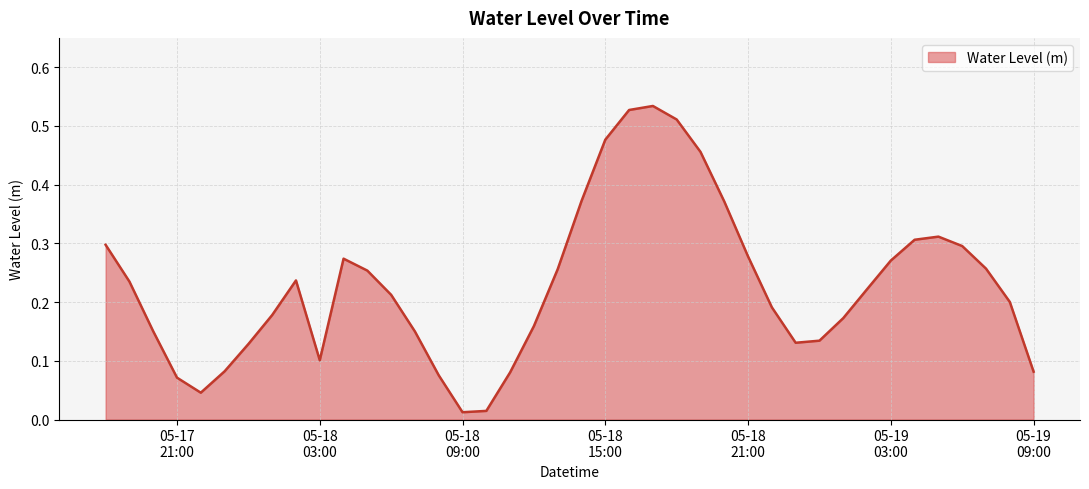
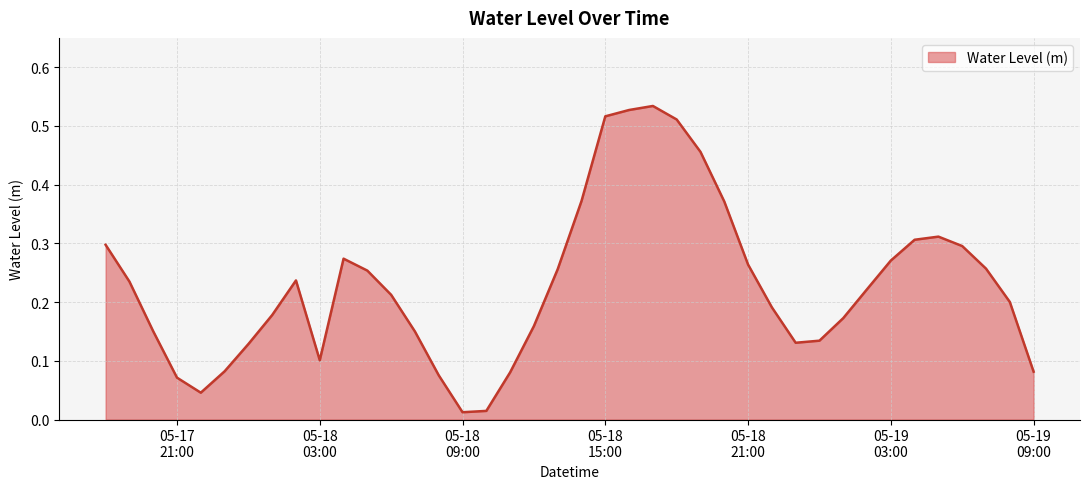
  {
    "05-17 21:00": 0.07,
    "05-18 03:00": 0.10,
    "05-18 09:00": 0.01,
-   "05-18 15:00": 0.48,
-   "05-18 21:00": 0.28,
+   "05-18 15:00": 0.52,
+   "05-18 21:00": 0.26,
    "05-19 03:00": 0.27,
    "05-19 09:00": 0.08
  }
